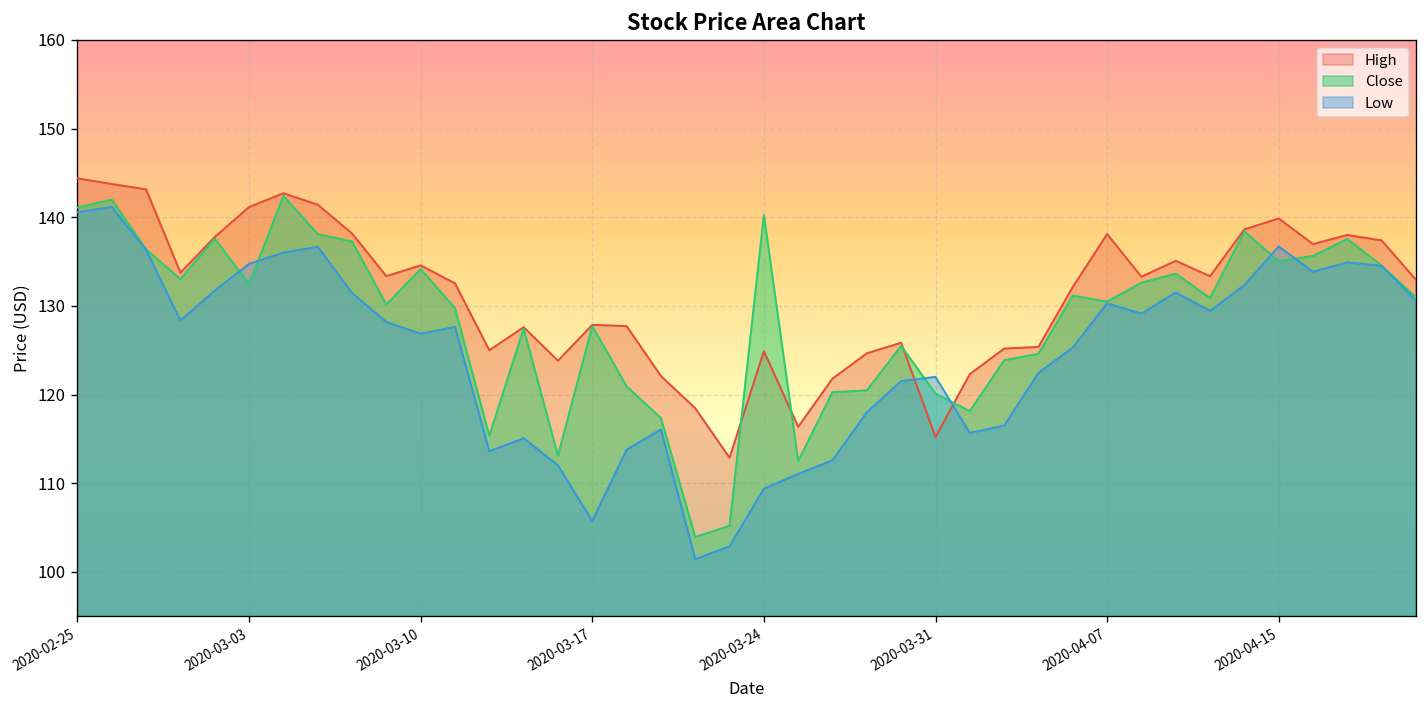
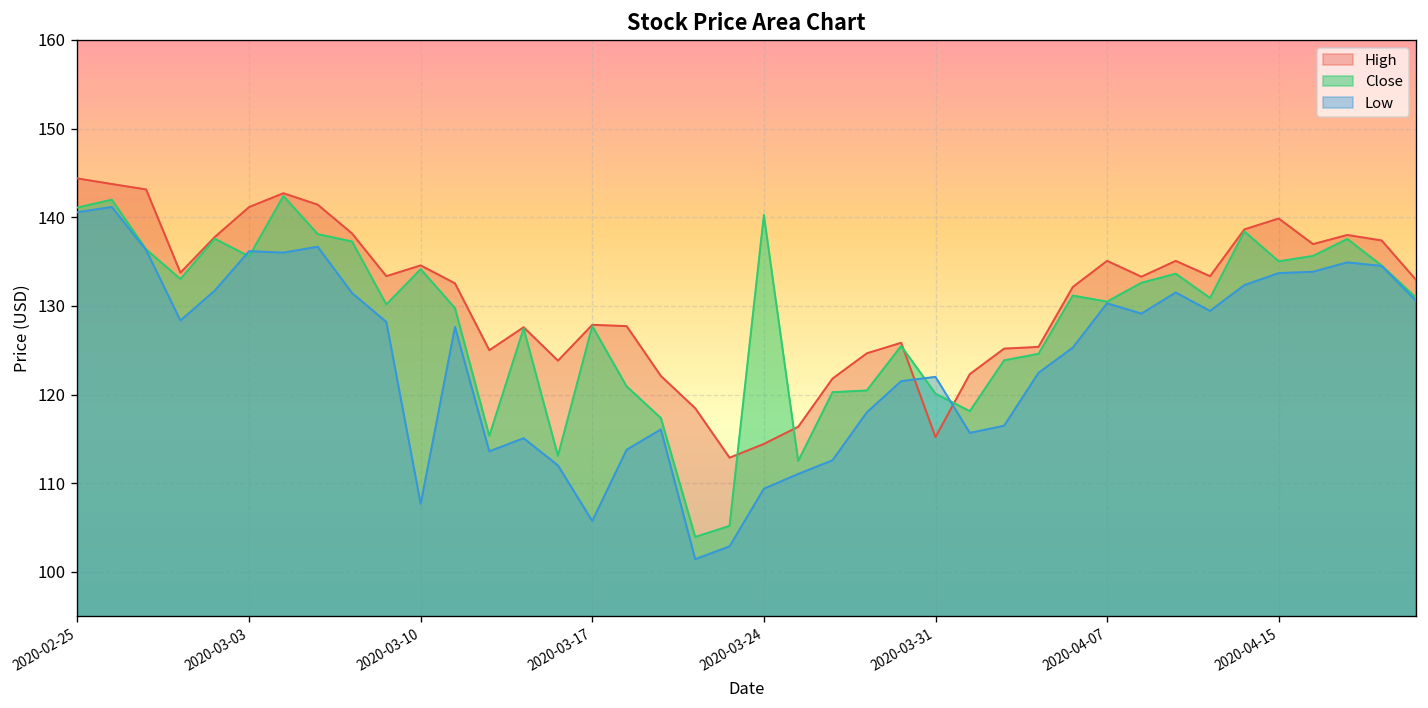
  {
    "High": {
      "2020-02-25": 144,
      "2020-03-03": 141,
      "2020-03-10": 135,
-     "2020-03-24": 125,
+     "2020-03-24": 114,
      "2020-03-31": 115,
-     "2020-04-07": 138,
+     "2020-04-07": 135,
      "2020-04-15": 140
    },
    "Close": {
      "2020-02-25": 141,
-     "2020-03-03": 132,
+     "2020-03-03": 136,
      "2020-03-10": 134,
      "2020-03-24": 140,
      "2020-03-31": 120,
      "2020-04-15": 135
    },
    "Low": {
      "2020-02-25": 141,
-     "2020-03-03": 135,
-     "2020-03-10": 127,
+     "2020-03-03": 136,
+     "2020-03-10": 108,
      "2020-03-17": 106,
      "2020-03-24": 109,
      "2020-03-31": 122,
-     "2020-04-15": 137
+     "2020-04-15": 134
    }
  }
